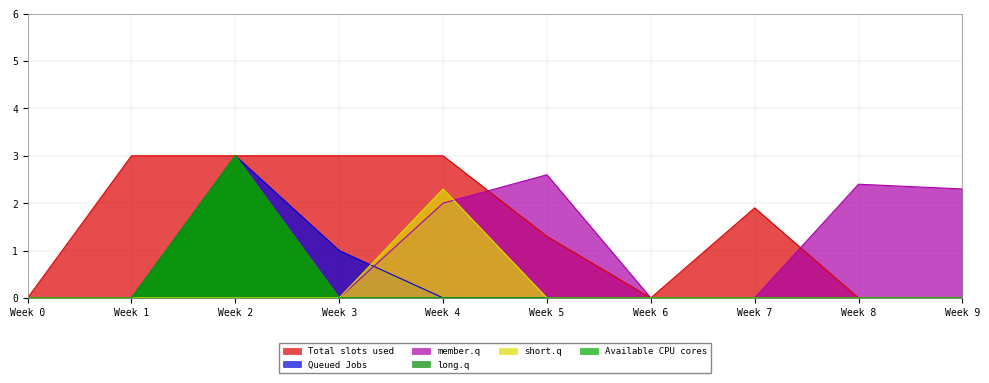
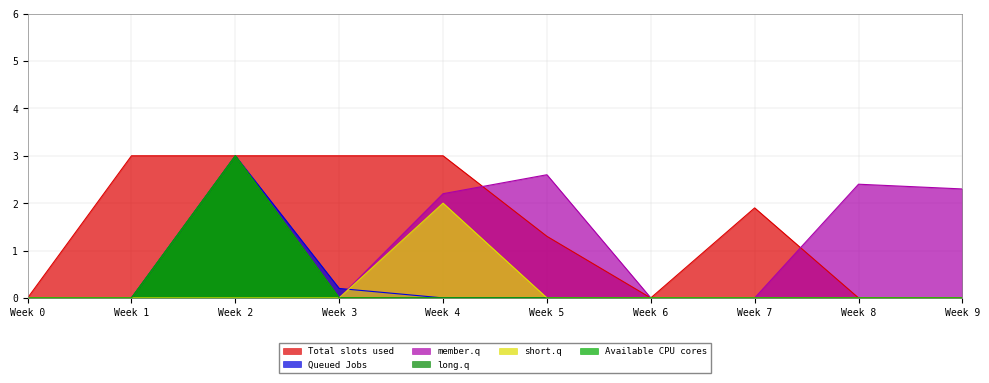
  {
    "Total slots used": {
      "Week 1": 3.0,
      "Week 3": 3.0,
      "Week 4": 3.0,
      "Week 5": 1.3,
      "Week 7": 1.9
    },
    "Queued Jobs": {
-     "Week 3": 1.0
+     "Week 3": 0.2
    },
    "member.q": {
-     "Week 4": 2.0,
+     "Week 4": 2.2,
      "Week 5": 2.6,
      "Week 8": 2.4,
      "Week 9": 2.3
    },
    "short.q": {
      "Week 2": 0.0,
-     "Week 4": 2.3
+     "Week 4": 2.0
    }
  }
